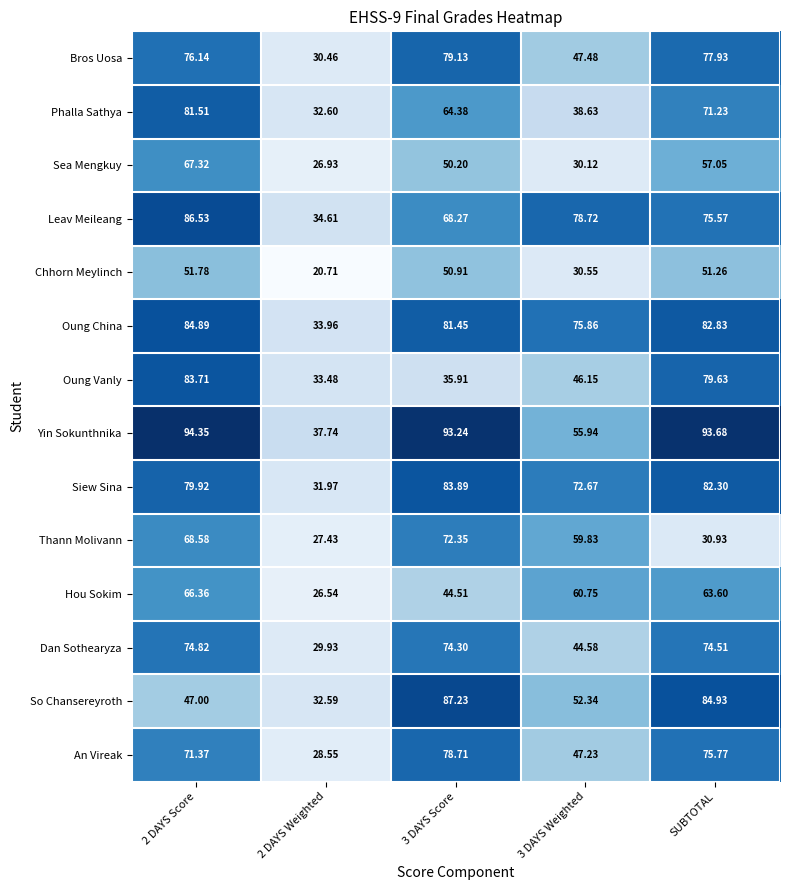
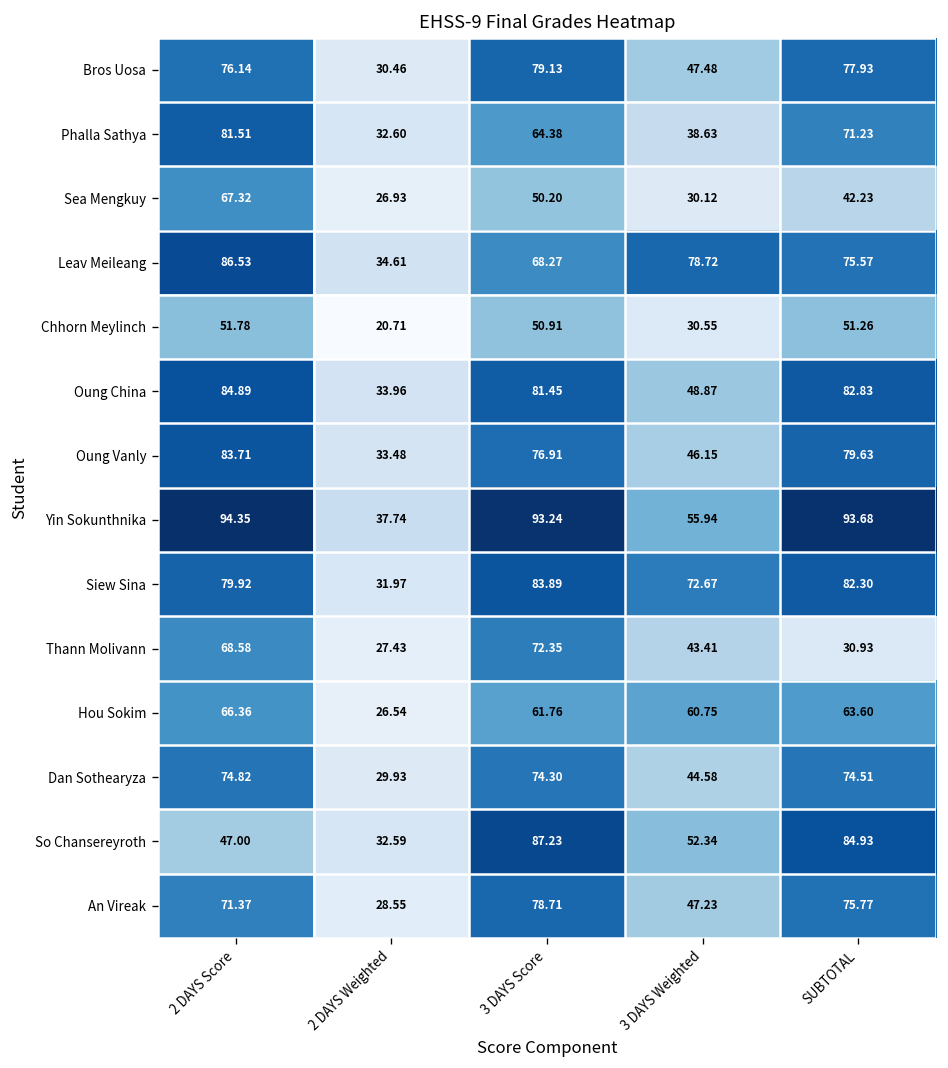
  {
    "Bros Uosa": {
      "2 DAYS Score": 76.14,
      "2 DAYS Weighted": 30.46,
      "3 DAYS Score": 79.13,
      "3 DAYS Weighted": 47.48,
      "SUBTOTAL": 77.93
    },
    "Phalla Sathya": {
      "2 DAYS Score": 81.51,
      "2 DAYS Weighted": 32.60,
      "3 DAYS Score": 64.38,
      "3 DAYS Weighted": 38.63,
      "SUBTOTAL": 71.23
    },
    "Sea Mengkuy": {
      "2 DAYS Score": 67.32,
      "2 DAYS Weighted": 26.93,
      "3 DAYS Score": 50.20,
      "3 DAYS Weighted": 30.12,
-     "SUBTOTAL": 57.05
+     "SUBTOTAL": 42.23
    },
    "Leav Meileang": {
      "2 DAYS Score": 86.53,
      "2 DAYS Weighted": 34.61,
      "3 DAYS Score": 68.27,
      "3 DAYS Weighted": 78.72,
      "SUBTOTAL": 75.57
    },
    "Chhorn Meylinch": {
      "2 DAYS Score": 51.78,
      "2 DAYS Weighted": 20.71,
      "3 DAYS Score": 50.91,
      "3 DAYS Weighted": 30.55,
      "SUBTOTAL": 51.26
    },
    "Oung China": {
      "2 DAYS Score": 84.89,
      "2 DAYS Weighted": 33.96,
      "3 DAYS Score": 81.45,
-     "3 DAYS Weighted": 75.86,
+     "3 DAYS Weighted": 48.87,
      "SUBTOTAL": 82.83
    },
    "Oung Vanly": {
      "2 DAYS Score": 83.71,
      "2 DAYS Weighted": 33.48,
-     "3 DAYS Score": 35.91,
+     "3 DAYS Score": 76.91,
      "3 DAYS Weighted": 46.15,
      "SUBTOTAL": 79.63
    },
    "Yin Sokunthnika": {
      "2 DAYS Score": 94.35,
      "2 DAYS Weighted": 37.74,
      "3 DAYS Score": 93.24,
      "3 DAYS Weighted": 55.94,
      "SUBTOTAL": 93.68
    },
    "Siew Sina": {
      "2 DAYS Score": 79.92,
      "2 DAYS Weighted": 31.97,
      "3 DAYS Score": 83.89,
      "3 DAYS Weighted": 72.67,
      "SUBTOTAL": 82.30
    },
    "Thann Molivann": {
      "2 DAYS Score": 68.58,
      "2 DAYS Weighted": 27.43,
      "3 DAYS Score": 72.35,
-     "3 DAYS Weighted": 59.83,
+     "3 DAYS Weighted": 43.41,
      "SUBTOTAL": 30.93
    },
    "Hou Sokim": {
      "2 DAYS Score": 66.36,
      "2 DAYS Weighted": 26.54,
-     "3 DAYS Score": 44.51,
+     "3 DAYS Score": 61.76,
      "3 DAYS Weighted": 60.75,
      "SUBTOTAL": 63.60
    },
    "Dan Sothearyza": {
      "2 DAYS Score": 74.82,
      "2 DAYS Weighted": 29.93,
      "3 DAYS Score": 74.30,
      "3 DAYS Weighted": 44.58,
      "SUBTOTAL": 74.51
    },
    "So Chansereyroth": {
      "2 DAYS Score": 47.00,
      "2 DAYS Weighted": 32.59,
      "3 DAYS Score": 87.23,
      "3 DAYS Weighted": 52.34,
      "SUBTOTAL": 84.93
    },
    "An Vireak": {
      "2 DAYS Score": 71.37,
      "2 DAYS Weighted": 28.55,
      "3 DAYS Score": 78.71,
      "3 DAYS Weighted": 47.23,
      "SUBTOTAL": 75.77
    }
  }
